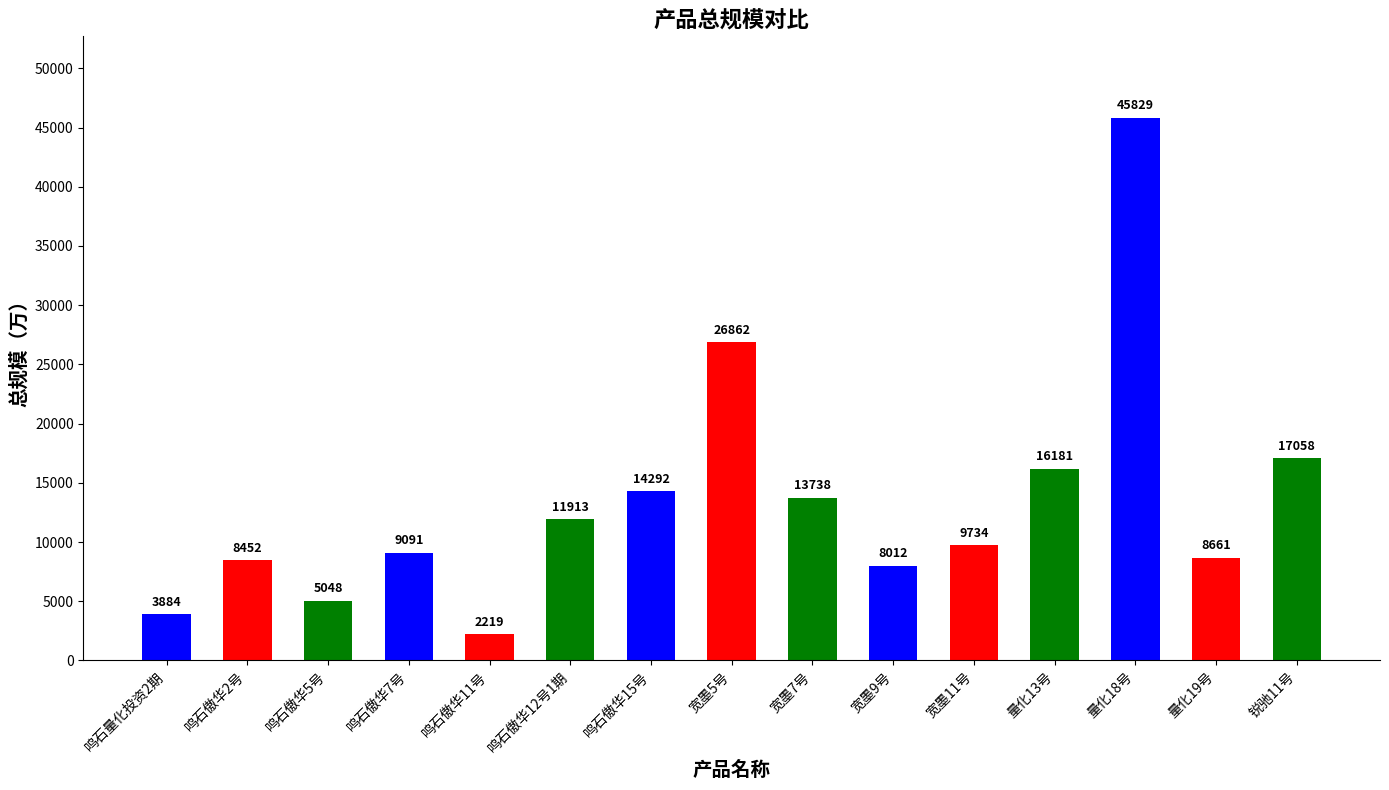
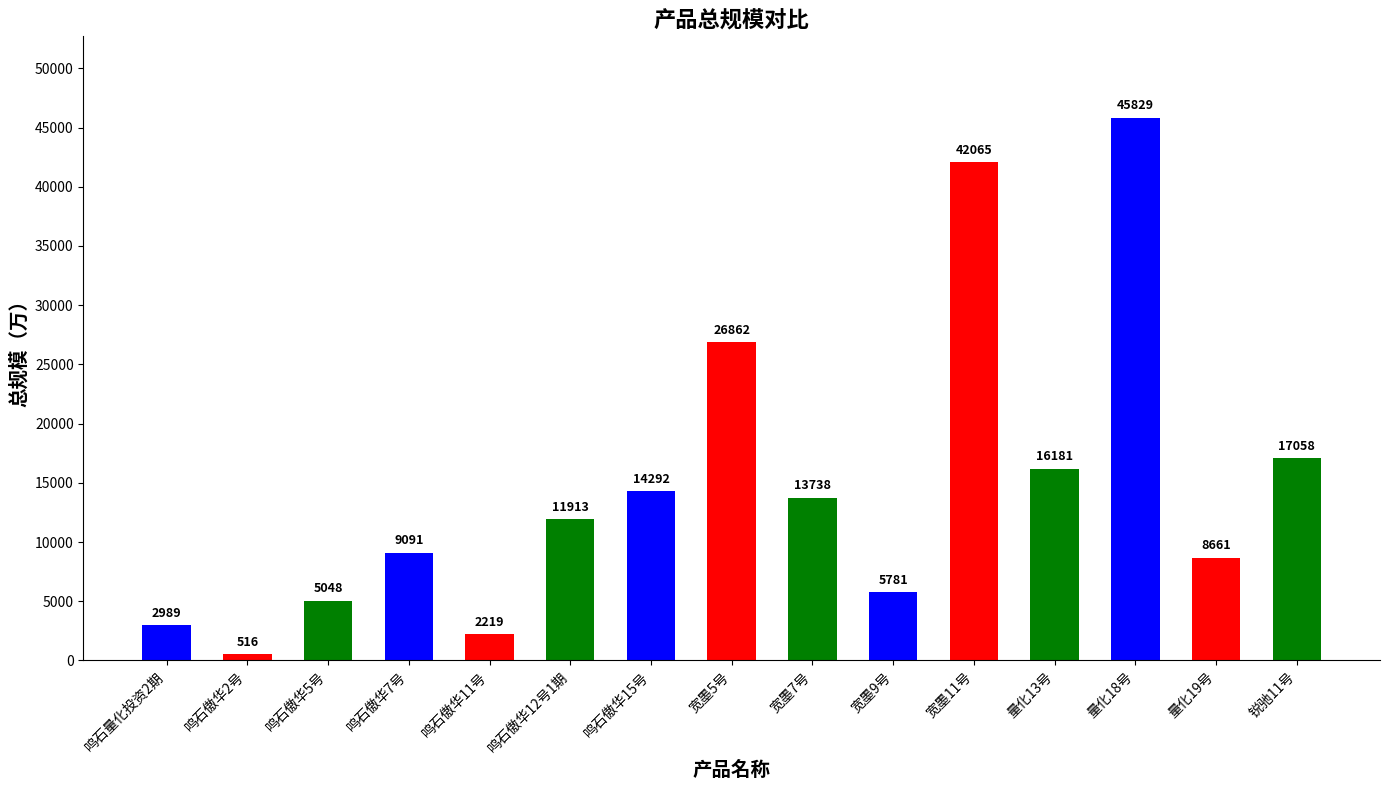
  {
-   "鸣石量化投资2期": 3884,
-   "鸣石傲华2号": 8452,
+   "鸣石量化投资2期": 2989,
+   "鸣石傲华2号": 516,
    "鸣石傲华5号": 5048,
    "鸣石傲华7号": 9091,
    "鸣石傲华11号": 2219,
    "鸣石傲华12号1期": 11913,
    "鸣石傲华15号": 14292,
    "宽墨5号": 26862,
    "宽墨7号": 13738,
-   "宽墨9号": 8012,
-   "宽墨11号": 9734,
+   "宽墨9号": 5781,
+   "宽墨11号": 42065,
    "量化13号": 16181,
    "量化18号": 45829,
    "量化19号": 8661,
    "锐驰11号": 17058
  }
